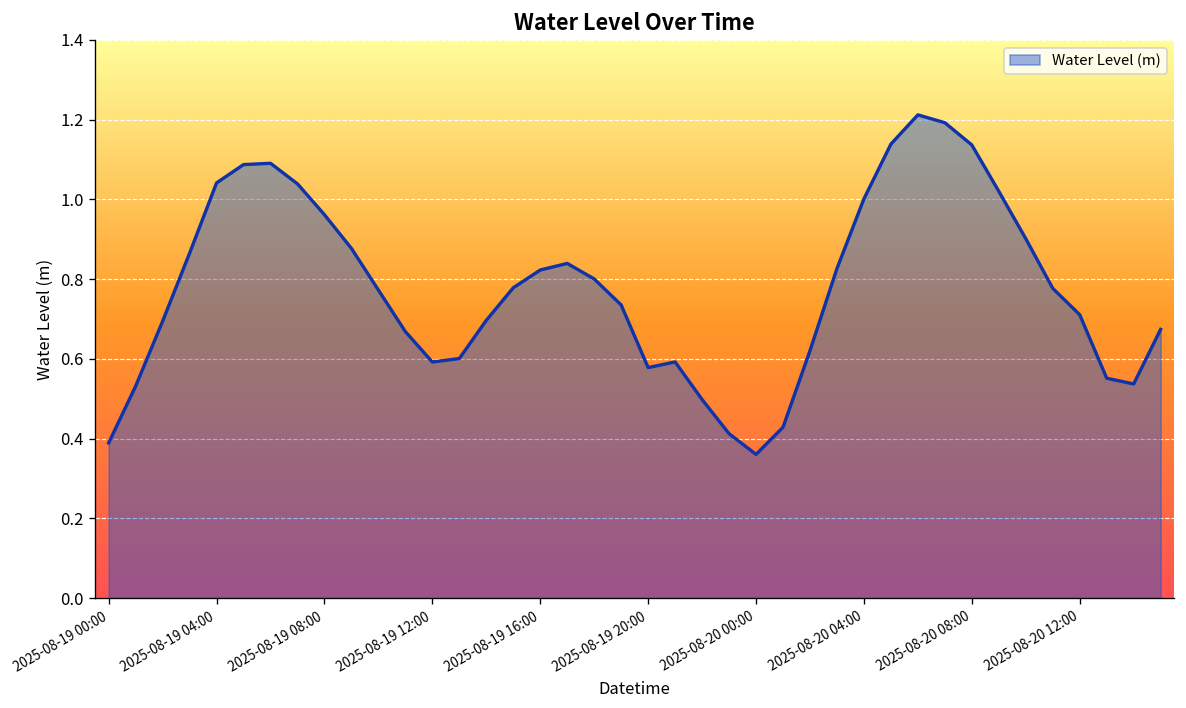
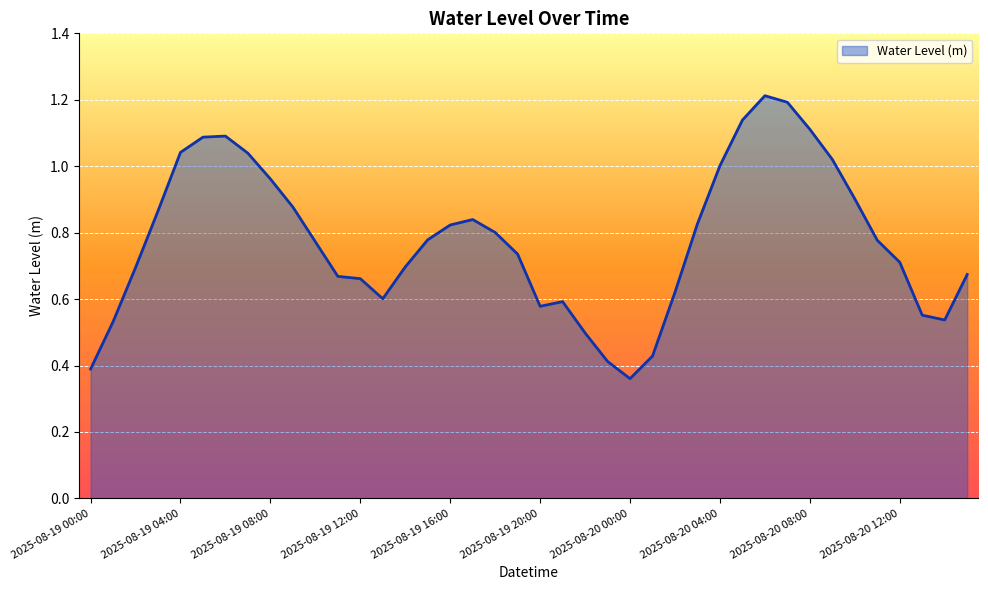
  {
    "2025-08-19 00:00": 0.39,
    "2025-08-19 04:00": 1.04,
    "2025-08-19 08:00": 0.96,
-   "2025-08-19 12:00": 0.59,
+   "2025-08-19 12:00": 0.66,
    "2025-08-19 16:00": 0.82,
    "2025-08-19 20:00": 0.58,
    "2025-08-20 00:00": 0.36,
    "2025-08-20 04:00": 1.00,
-   "2025-08-20 08:00": 1.14,
+   "2025-08-20 08:00": 1.11,
    "2025-08-20 12:00": 0.71
  }
